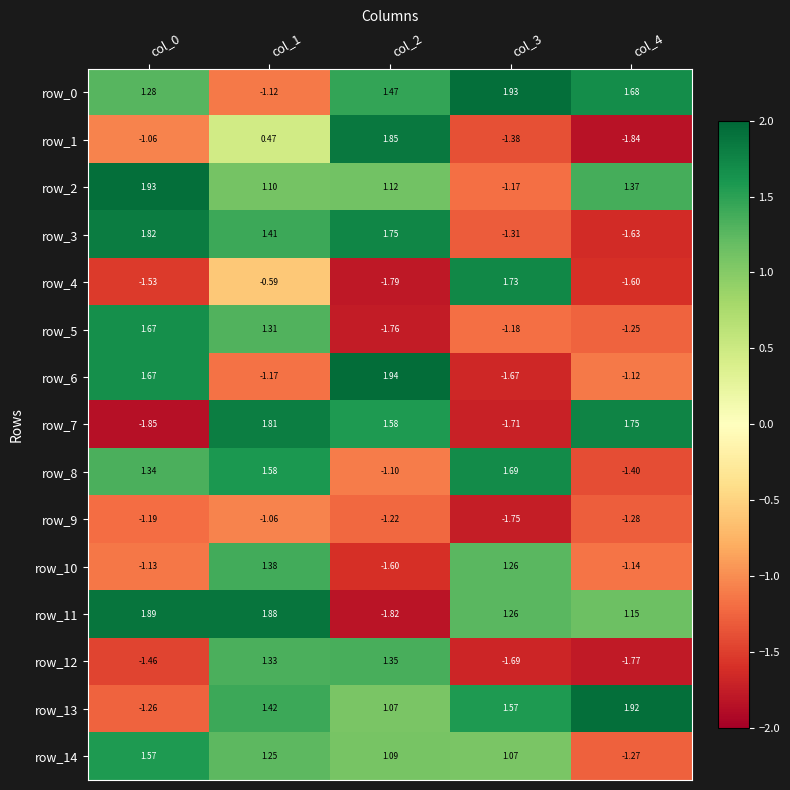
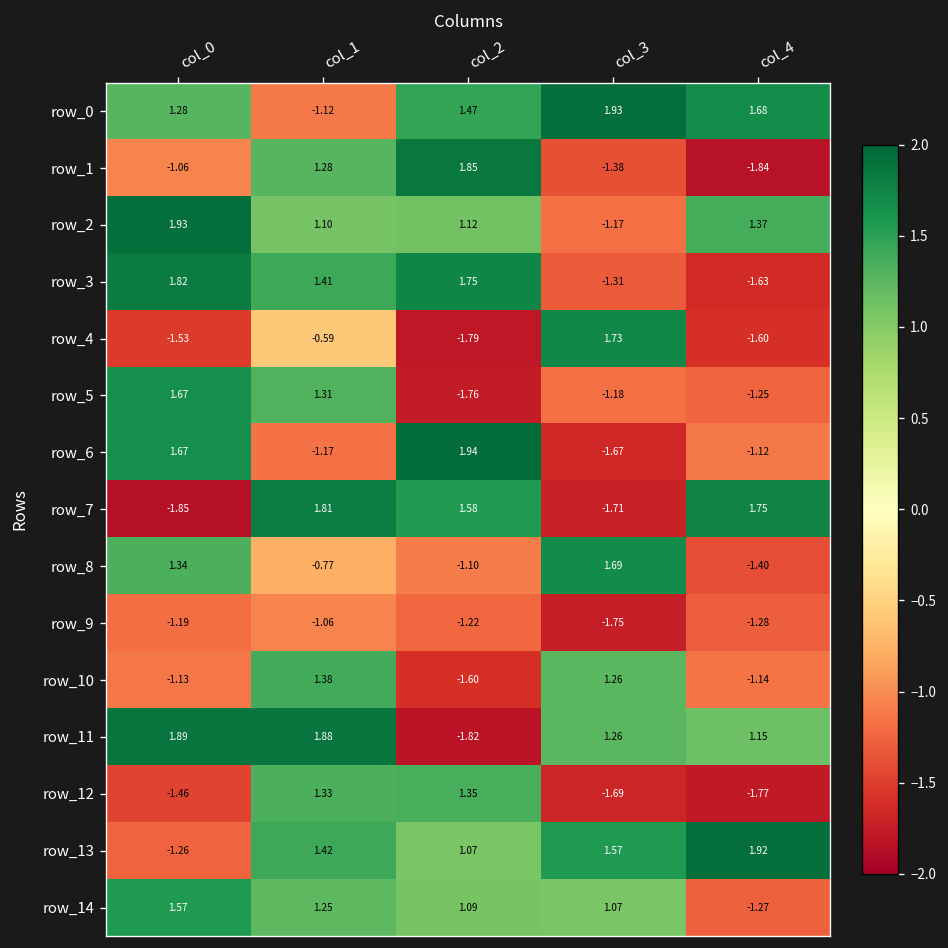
  {
    "row_0": {
      "col_0": 1.28,
      "col_1": -1.12,
      "col_2": 1.47,
      "col_3": 1.93,
      "col_4": 1.68
    },
    "row_1": {
      "col_0": -1.06,
-     "col_1": 0.47,
+     "col_1": 1.28,
      "col_2": 1.85,
      "col_3": -1.38,
      "col_4": -1.84
    },
    "row_2": {
      "col_0": 1.93,
      "col_1": 1.10,
      "col_2": 1.12,
      "col_3": -1.17,
      "col_4": 1.37
    },
    "row_3": {
      "col_0": 1.82,
      "col_1": 1.41,
      "col_2": 1.75,
      "col_3": -1.31,
      "col_4": -1.63
    },
    "row_4": {
      "col_0": -1.53,
      "col_1": -0.59,
      "col_2": -1.79,
      "col_3": 1.73,
      "col_4": -1.60
    },
    "row_5": {
      "col_0": 1.67,
      "col_1": 1.31,
      "col_2": -1.76,
      "col_3": -1.18,
      "col_4": -1.25
    },
    "row_6": {
      "col_0": 1.67,
      "col_1": -1.17,
      "col_2": 1.94,
      "col_3": -1.67,
      "col_4": -1.12
    },
    "row_7": {
      "col_0": -1.85,
      "col_1": 1.81,
      "col_2": 1.58,
      "col_3": -1.71,
      "col_4": 1.75
    },
    "row_8": {
      "col_0": 1.34,
-     "col_1": 1.58,
+     "col_1": -0.77,
      "col_2": -1.10,
      "col_3": 1.69,
      "col_4": -1.40
    },
    "row_9": {
      "col_0": -1.19,
      "col_1": -1.06,
      "col_2": -1.22,
      "col_3": -1.75,
      "col_4": -1.28
    },
    "row_10": {
      "col_0": -1.13,
      "col_1": 1.38,
      "col_2": -1.60,
      "col_3": 1.26,
      "col_4": -1.14
    },
    "row_11": {
      "col_0": 1.89,
      "col_1": 1.88,
      "col_2": -1.82,
      "col_3": 1.26,
      "col_4": 1.15
    },
    "row_12": {
      "col_0": -1.46,
      "col_1": 1.33,
      "col_2": 1.35,
      "col_3": -1.69,
      "col_4": -1.77
    },
    "row_13": {
      "col_0": -1.26,
      "col_1": 1.42,
      "col_2": 1.07,
      "col_3": 1.57,
      "col_4": 1.92
    },
    "row_14": {
      "col_0": 1.57,
      "col_1": 1.25,
      "col_2": 1.09,
      "col_3": 1.07,
      "col_4": -1.27
    }
  }
